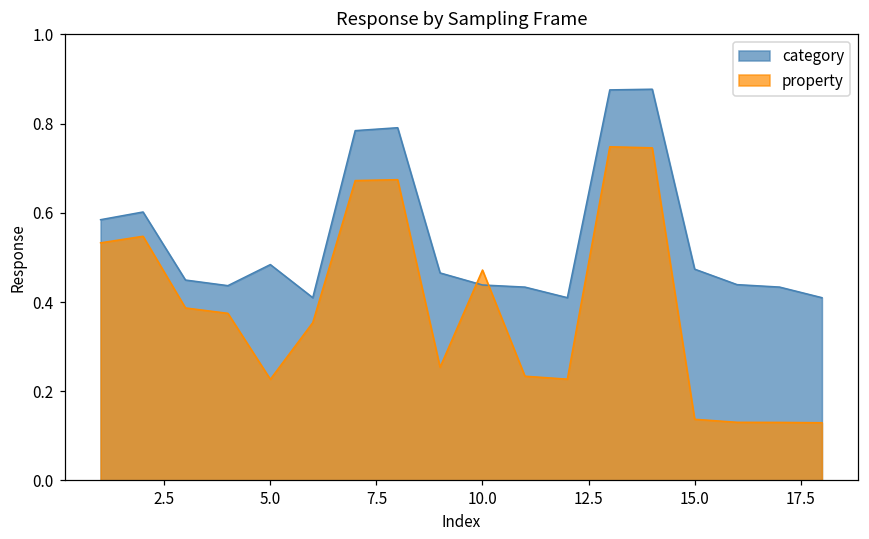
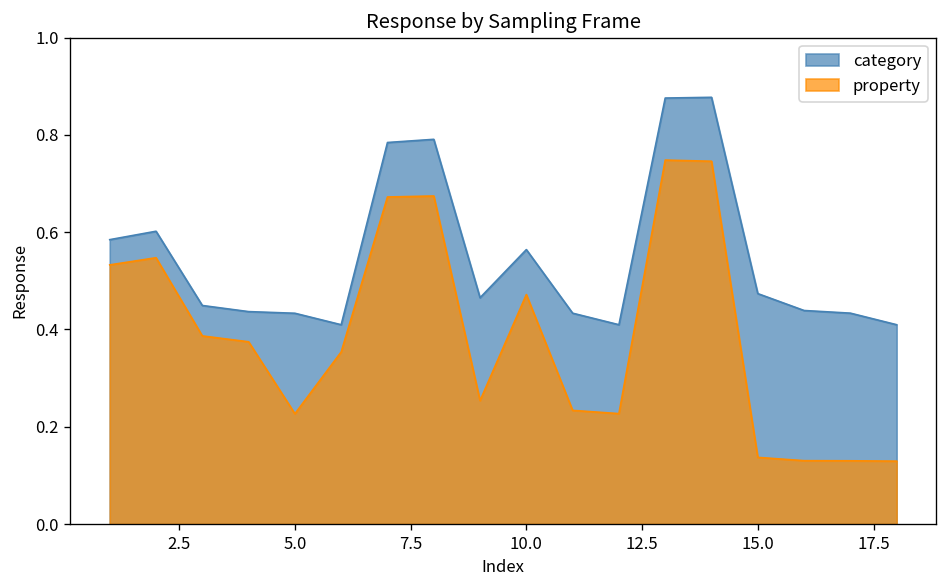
  {
    "category": {
-     "5.0": 0.48,
-     "10.0": 0.44,
+     "5.0": 0.43,
+     "10.0": 0.56,
      "15.0": 0.47
    },
    "property": {
      "5.0": 0.23,
      "10.0": 0.47,
      "15.0": 0.14
    }
  }
